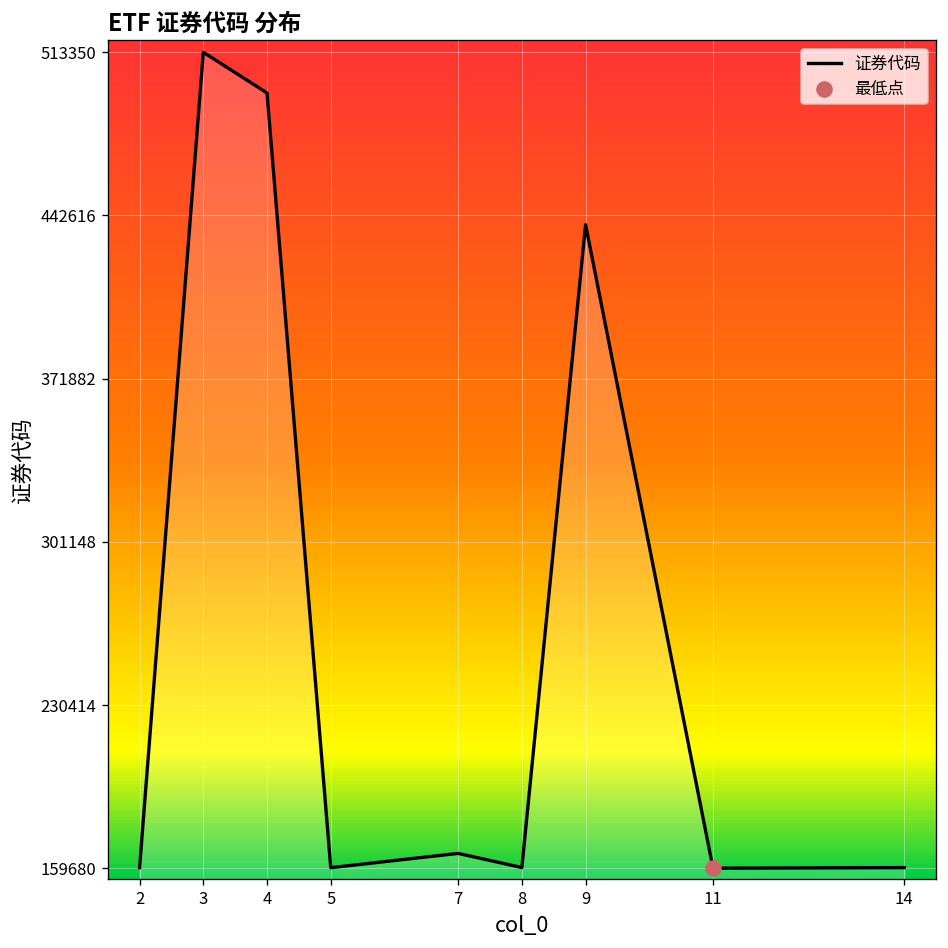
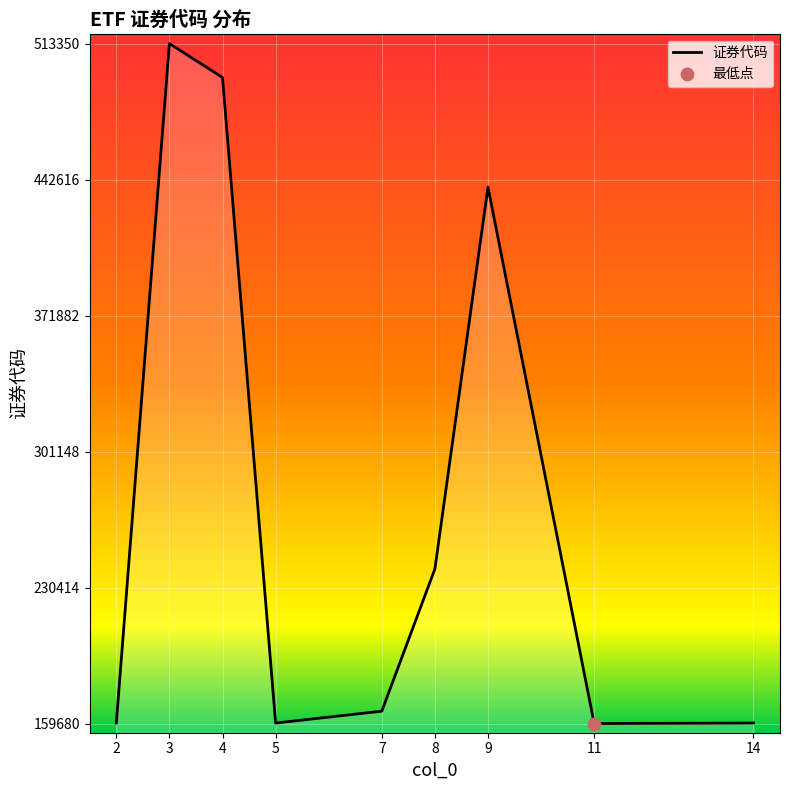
  {
    "证券代码": {
      "2": 160000,
      "3": 513000,
      "4": 496000,
      "5": 160000,
      "7": 166000,
-     "8": 160000,
+     "8": 240000,
      "9": 439000,
      "14": 160000
    }
  }
